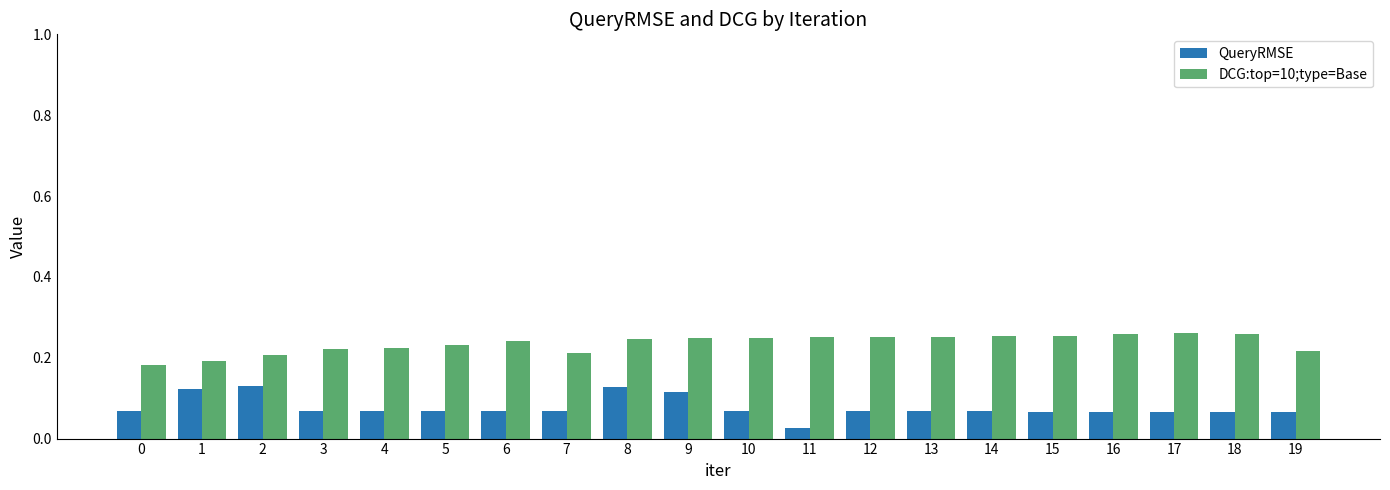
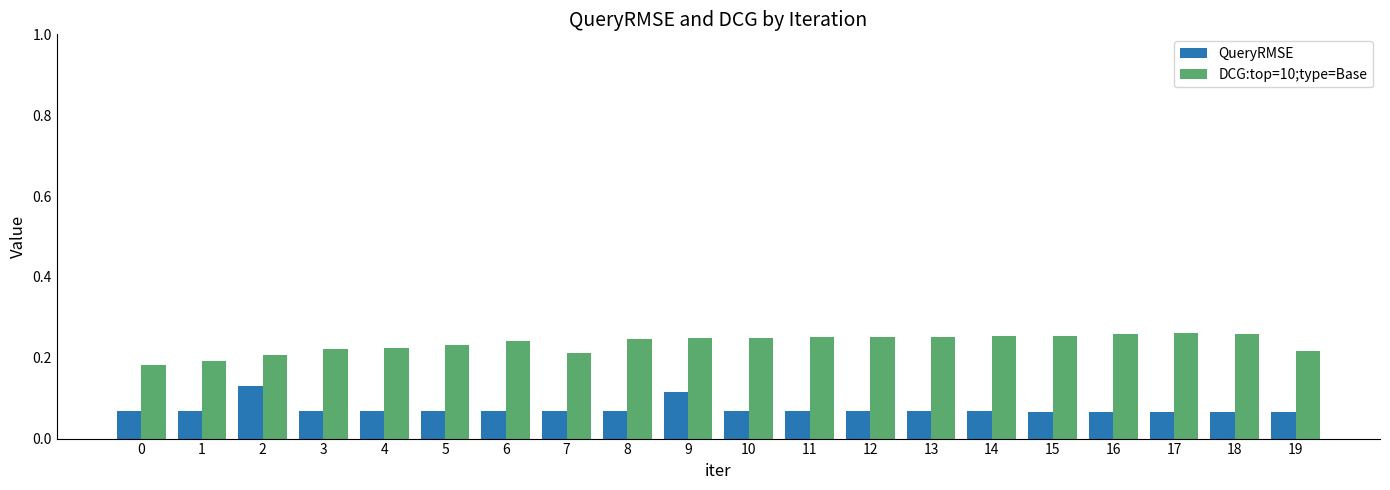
  {
    "QueryRMSE": {
      "0": 0.07,
-     "1": 0.12,
+     "1": 0.07,
      "2": 0.13,
      "3": 0.07,
      "4": 0.07,
      "5": 0.07,
      "6": 0.07,
      "7": 0.07,
-     "8": 0.13,
+     "8": 0.07,
      "9": 0.12,
      "10": 0.07,
-     "11": 0.03,
+     "11": 0.07,
      "12": 0.07,
      "13": 0.07,
      "14": 0.07,
      "15": 0.07,
      "16": 0.07,
      "17": 0.07,
      "18": 0.07,
      "19": 0.07
    },
    "DCG:top=10;type=Base": {
      "0": 0.18,
      "1": 0.19,
      "2": 0.21,
      "3": 0.22,
      "4": 0.22,
      "5": 0.23,
      "6": 0.24,
      "7": 0.21,
      "8": 0.25,
      "9": 0.25,
      "10": 0.25,
      "11": 0.25,
      "12": 0.25,
      "13": 0.25,
      "14": 0.25,
      "15": 0.25,
      "16": 0.26,
      "17": 0.26,
      "18": 0.26,
      "19": 0.22
    }
  }
